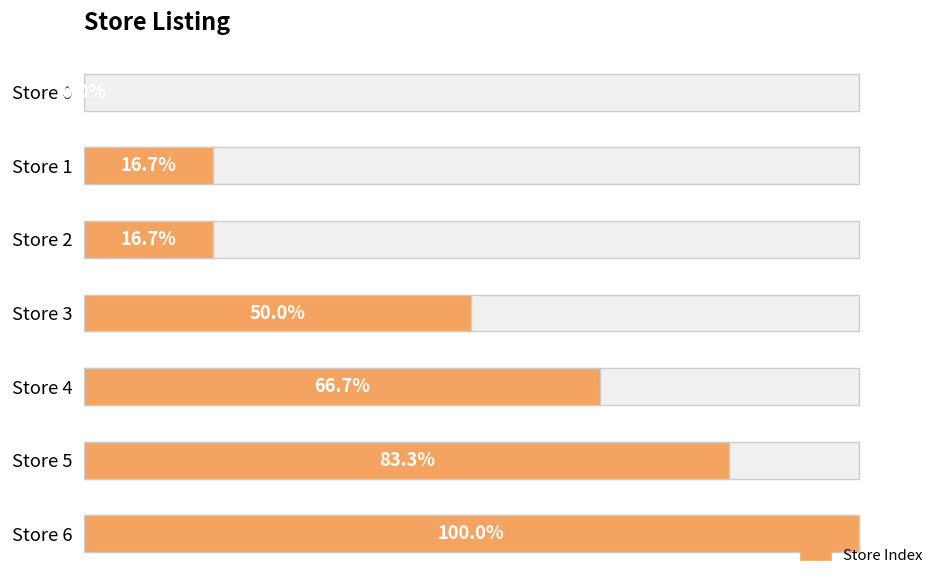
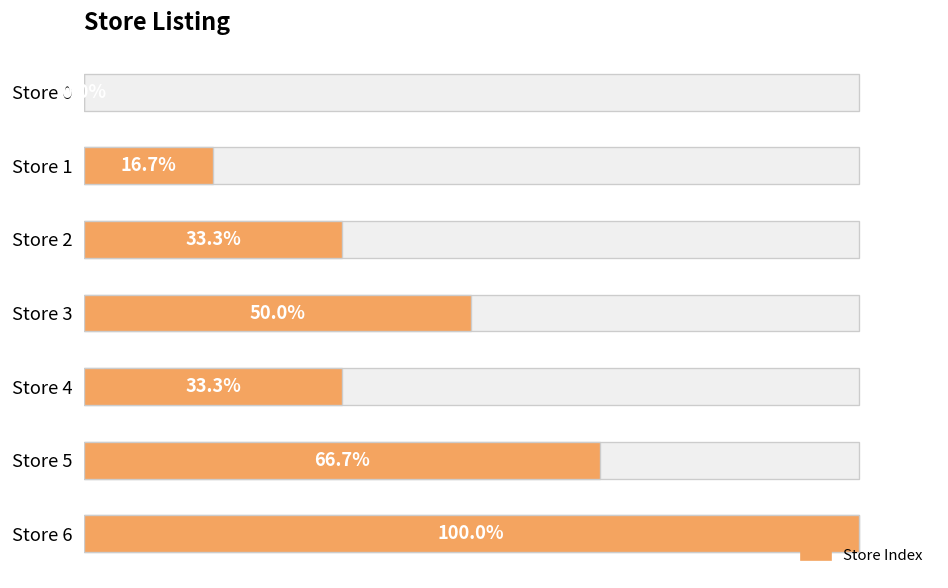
  {
    "Store Index": {
-     "Store 2": "16.7%",
-     "Store 4": "66.7%",
-     "Store 5": "83.3%",
+     "Store 2": "33.3%",
+     "Store 4": "33.3%",
+     "Store 5": "66.7%",
      "Store 6": "100.0%"
    }
  }
